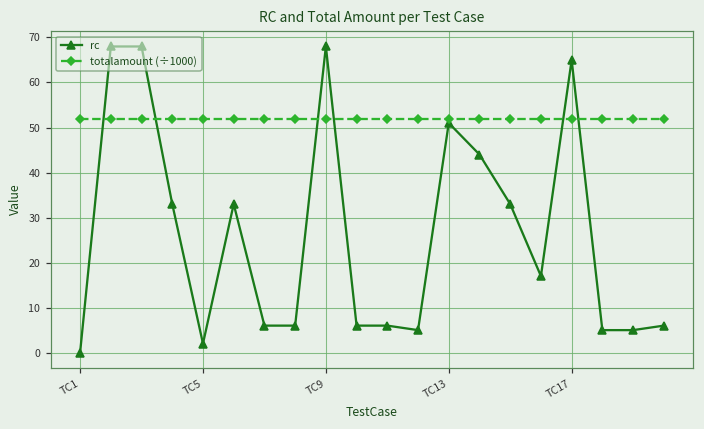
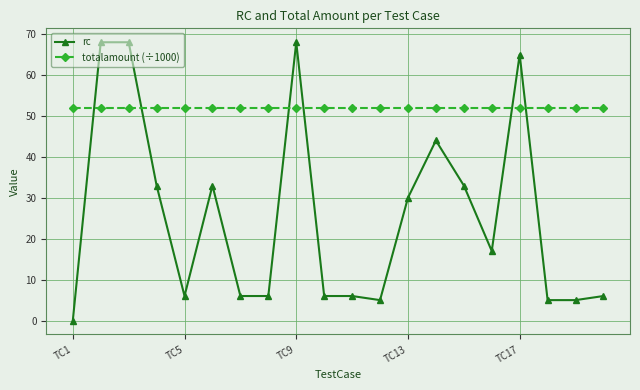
  {
    "rc": {
      "TC1": 0,
-     "TC5": 2,
+     "TC5": 6,
      "TC9": 68,
-     "TC13": 51,
+     "TC13": 30,
      "TC17": 65
    },
    "totalamount (÷1000)": {
      "TC1": 52,
      "TC5": 52,
      "TC9": 52,
      "TC13": 52,
      "TC17": 52
    }
  }
